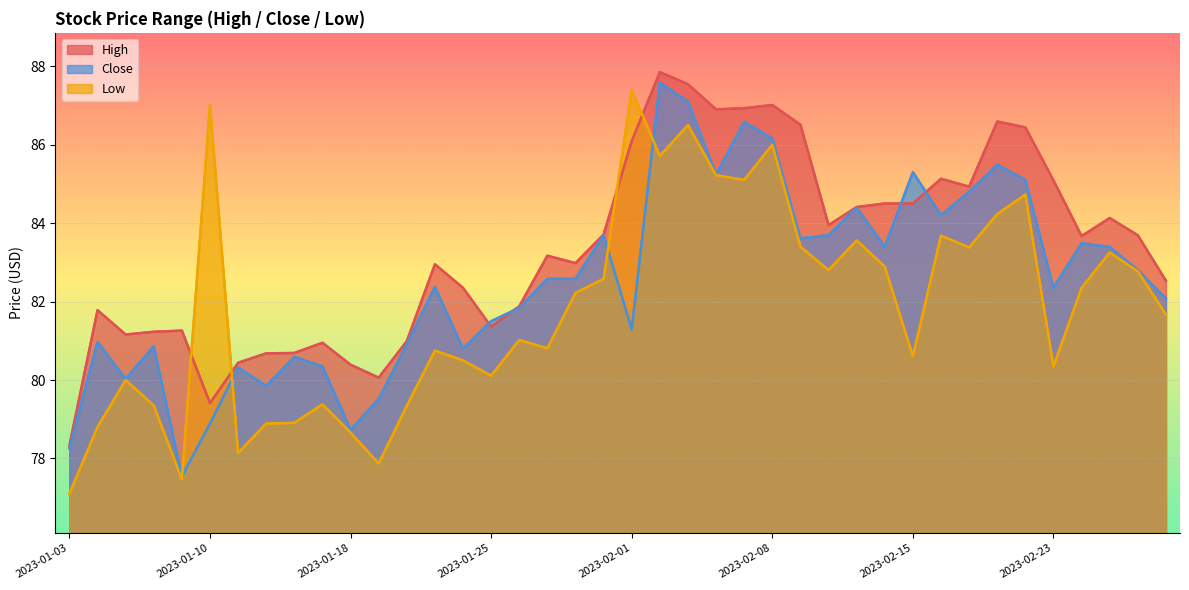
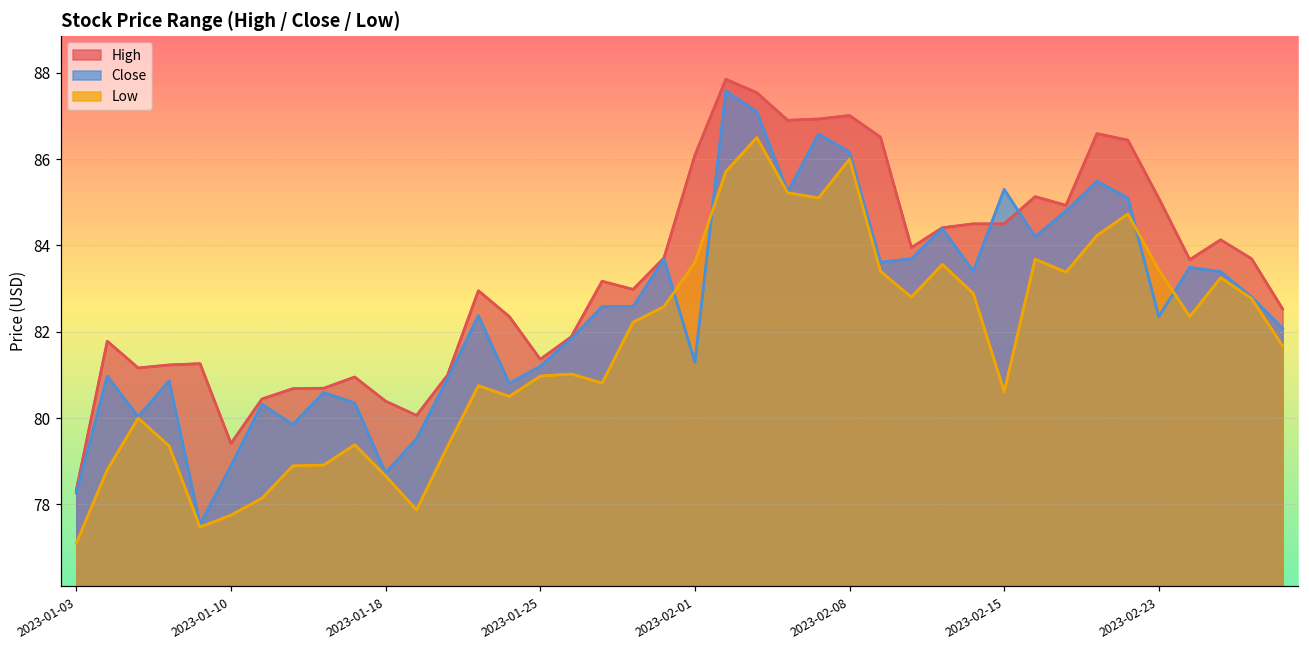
  {
    "Close": {
      "2023-01-03": 78.3,
      "2023-01-10": 78.9,
      "2023-01-18": 78.7,
-     "2023-01-25": 81.5,
+     "2023-01-25": 81.2,
      "2023-02-01": 81.3,
      "2023-02-08": 86.2,
      "2023-02-15": 85.3,
      "2023-02-23": 82.4
    },
    "Low": {
      "2023-01-03": 77.1,
-     "2023-01-10": 87.0,
+     "2023-01-10": 77.8,
      "2023-01-18": 78.7,
-     "2023-01-25": 80.1,
-     "2023-02-01": 87.4,
+     "2023-01-25": 81.0,
+     "2023-02-01": 83.6,
      "2023-02-08": 86.0,
      "2023-02-15": 80.6,
-     "2023-02-23": 80.4
+     "2023-02-23": 83.4
    }
  }
